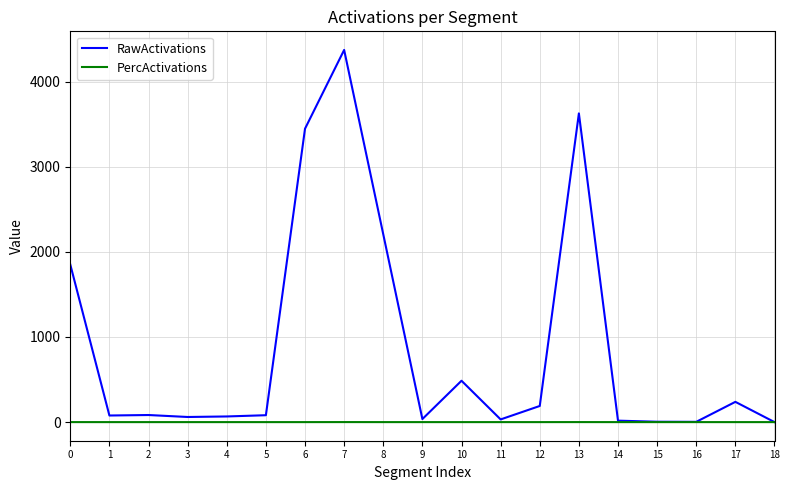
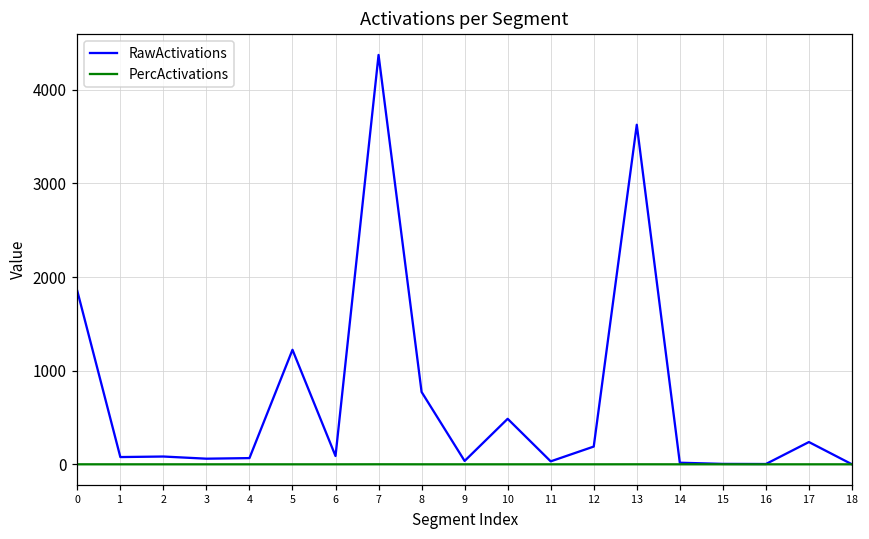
  {
    "RawActivations": {
      "0": 1900,
      "1": 100,
      "2": 100,
      "3": 100,
      "4": 100,
-     "5": 100,
-     "6": 3400,
+     "5": 1200,
+     "6": 100,
      "7": 4400,
-     "8": 2200,
+     "8": 800,
      "9": 0,
      "10": 500,
      "11": 0,
      "12": 200,
      "13": 3600,
      "17": 200
    },
    "PercActivations": {
      "0": 0,
      "1": 0,
      "2": 0,
      "3": 0,
      "4": 0,
      "5": 0,
      "6": 0,
      "7": 0,
      "8": 0,
      "9": 0,
      "10": 0,
      "11": 0,
      "12": 0,
      "13": 0,
      "17": 0
    }
  }
